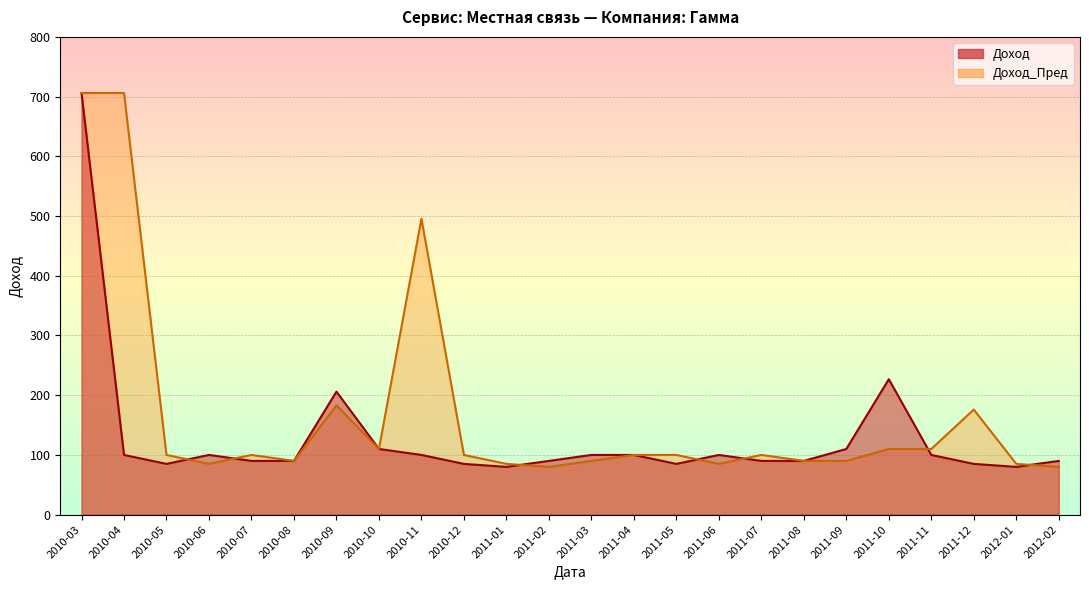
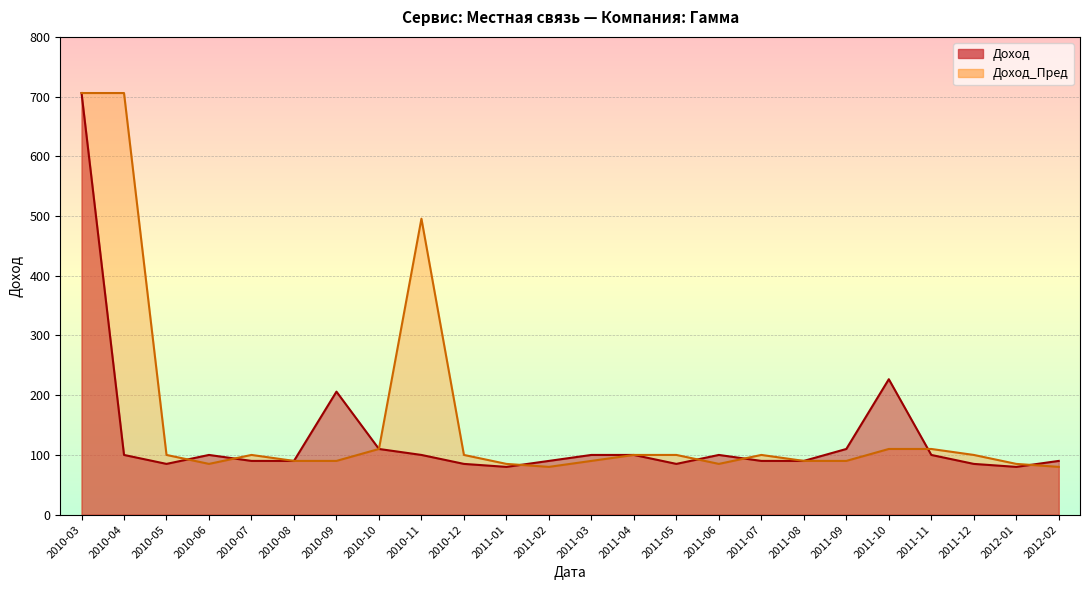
  {
    "Доход": {
      "2010-04": 100,
      "2010-05": 90,
      "2010-06": 100,
      "2010-07": 90,
      "2010-09": 210,
      "2010-11": 100,
      "2010-12": 90,
      "2011-01": 80,
      "2011-02": 90,
      "2011-03": 100,
      "2011-05": 90,
      "2011-06": 100,
      "2011-07": 90,
      "2011-09": 110,
      "2011-10": 230,
      "2011-11": 100,
      "2011-12": 90,
      "2012-01": 80,
      "2012-02": 90
    },
    "Доход_Пред": {
      "2010-04": 710,
      "2010-05": 100,
      "2010-06": 90,
      "2010-07": 100,
-     "2010-09": 180,
+     "2010-09": 90,
      "2010-11": 500,
      "2010-12": 100,
      "2011-01": 90,
      "2011-02": 80,
      "2011-03": 90,
      "2011-05": 100,
      "2011-06": 90,
      "2011-07": 100,
      "2011-09": 90,
      "2011-10": 110,
      "2011-11": 110,
-     "2011-12": 180,
+     "2011-12": 100,
      "2012-01": 90,
      "2012-02": 80
    }
  }
